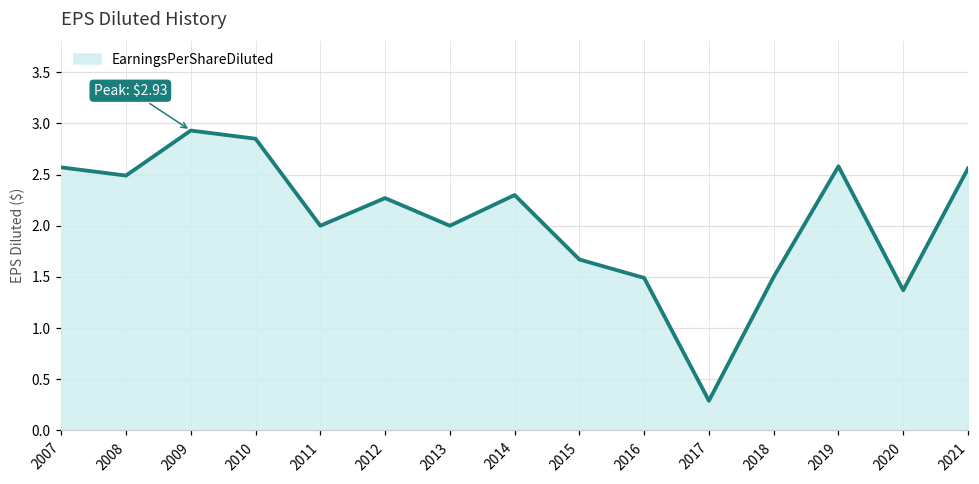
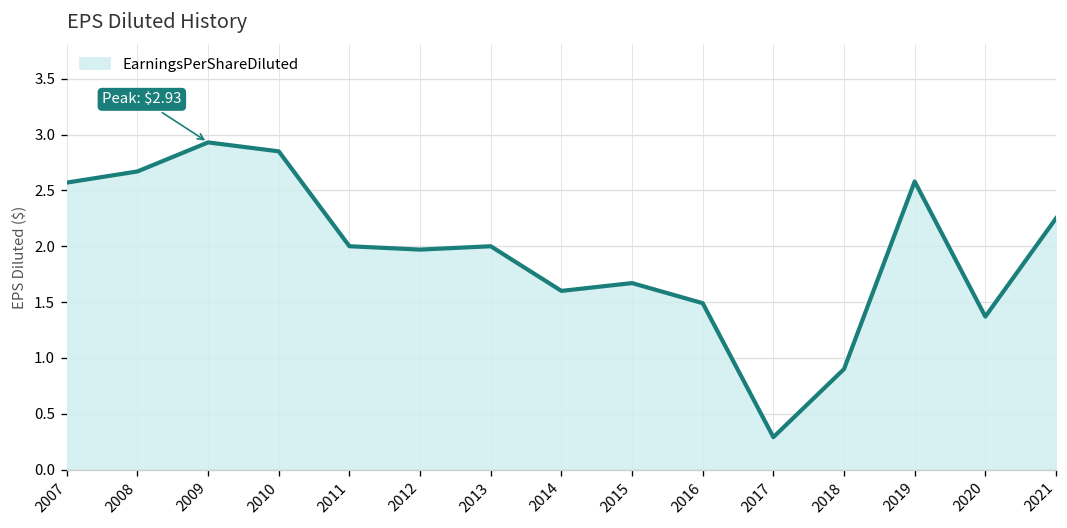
  {
    "2007": 2.6,
-   "2008": 2.5,
+   "2008": 2.7,
    "2009": 2.9,
    "2010": 2.9,
    "2011": 2.0,
-   "2012": 2.3,
+   "2012": 2.0,
    "2013": 2.0,
-   "2014": 2.3,
+   "2014": 1.6,
    "2015": 1.7,
    "2016": 1.5,
    "2017": 0.3,
-   "2018": 1.5,
+   "2018": 0.9,
    "2019": 2.6,
    "2020": 1.4,
-   "2021": 2.6
+   "2021": 2.3
  }
